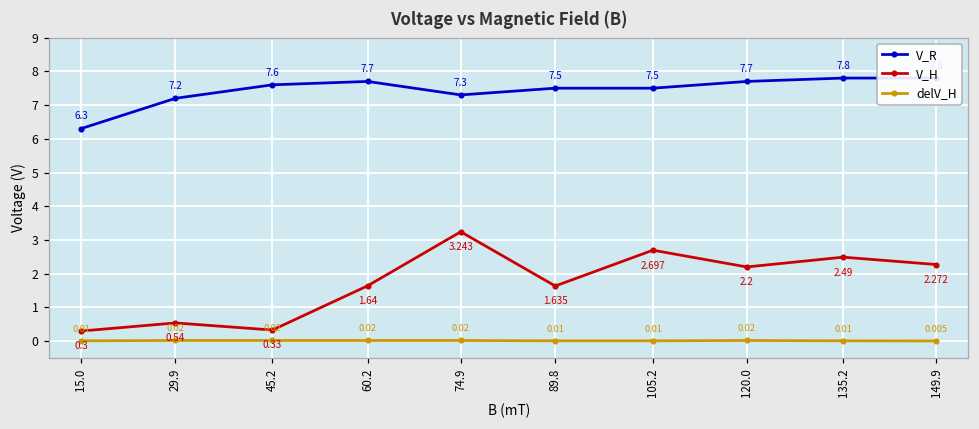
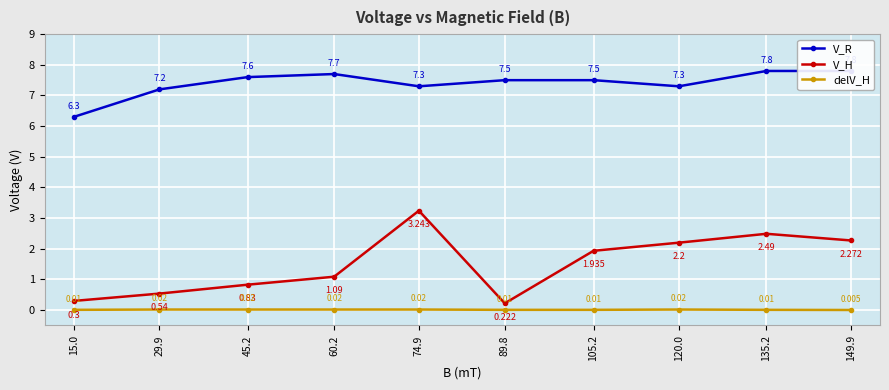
  {
    "V_R": {
      "15.0": 6.3,
      "29.9": 7.2,
      "45.2": 7.6,
      "60.2": 7.7,
      "74.9": 7.3,
      "89.8": 7.5,
      "105.2": 7.5,
-     "120.0": 7.7,
+     "120.0": 7.3,
      "135.2": 7.8
    },
    "V_H": {
-     "45.2": 0.33,
-     "60.2": 1.64,
+     "45.2": 0.83,
+     "60.2": 1.09,
      "74.9": 3.243,
-     "89.8": 1.635,
-     "105.2": 2.697,
+     "89.8": 0.222,
+     "105.2": 1.935,
      "120.0": 2.2,
      "135.2": 2.49,
      "149.9": 2.272
    },
    "delV_H": {
      "60.2": 0.02,
      "74.9": 0.02,
      "89.8": 0.01,
      "105.2": 0.01,
      "120.0": 0.02,
      "135.2": 0.01,
      "149.9": 0.005
    }
  }
